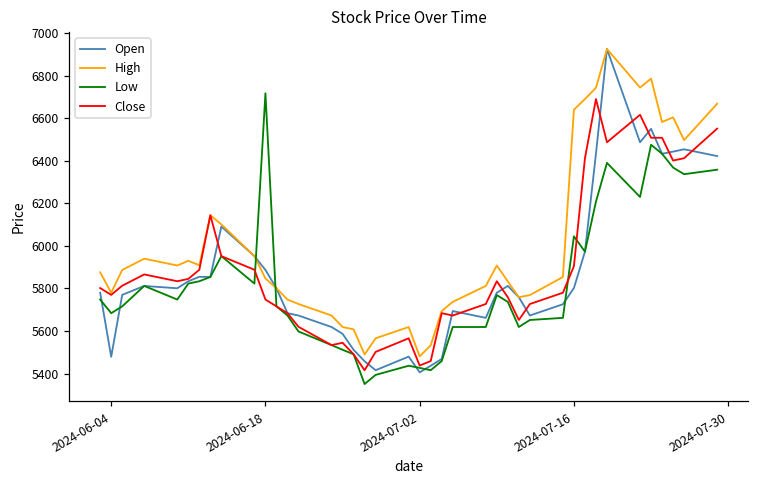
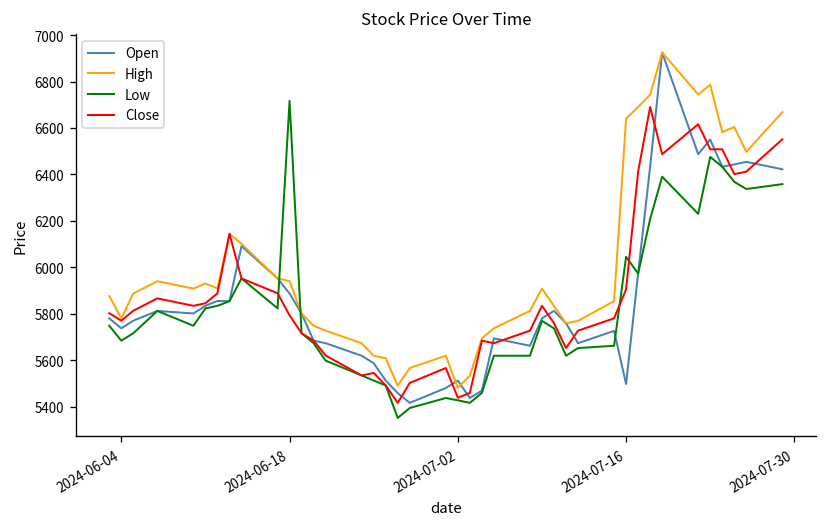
  {
    "Open": {
-     "2024-06-04": 5480,
+     "2024-06-04": 5740,
      "2024-06-18": 5890,
-     "2024-07-02": 5410,
-     "2024-07-16": 5800
+     "2024-07-02": 5510,
+     "2024-07-16": 5500
    },
    "High": {
-     "2024-06-18": 5850,
+     "2024-06-18": 5940,
      "2024-07-02": 5480,
      "2024-07-16": 6640
    },
    "Low": {
      "2024-06-04": 5680,
      "2024-06-18": 6720,
      "2024-07-16": 6050
    },
    "Close": {
-     "2024-06-18": 5750,
+     "2024-06-18": 5790,
      "2024-07-16": 5910
    }
  }
